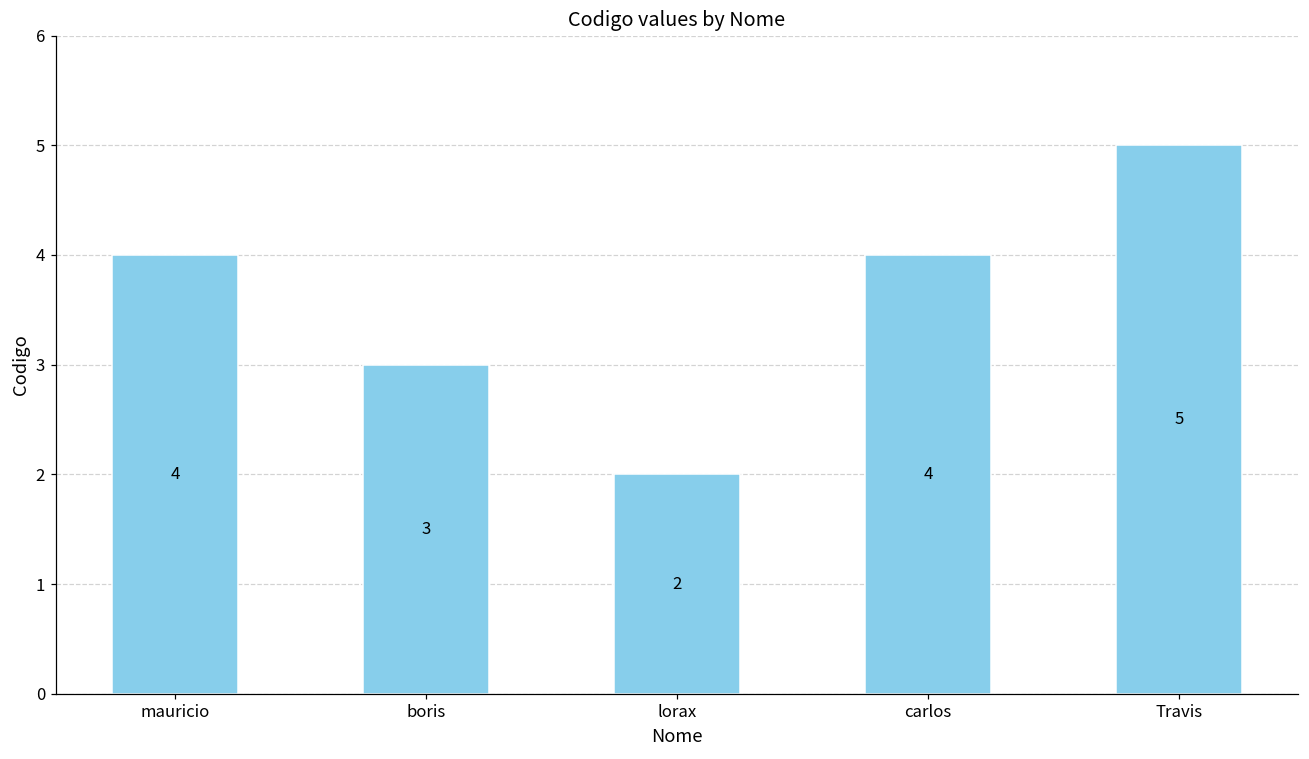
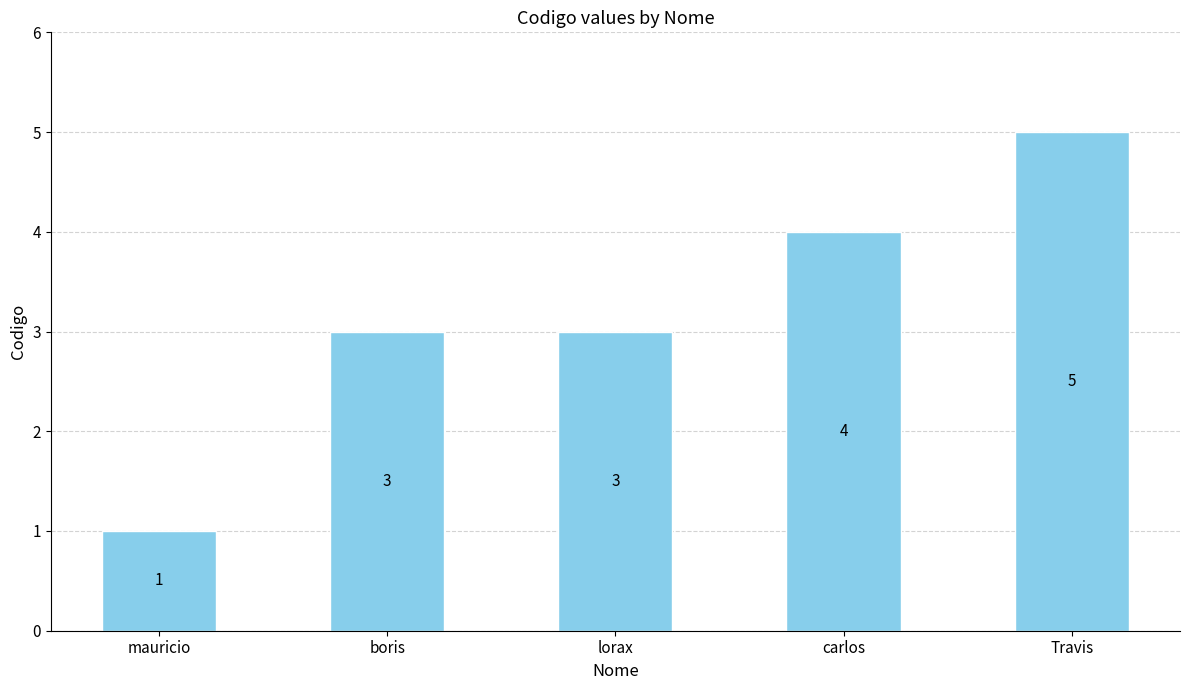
  {
-   "mauricio": 4,
+   "mauricio": 1,
    "boris": 3,
-   "lorax": 2,
+   "lorax": 3,
    "carlos": 4,
    "Travis": 5
  }
